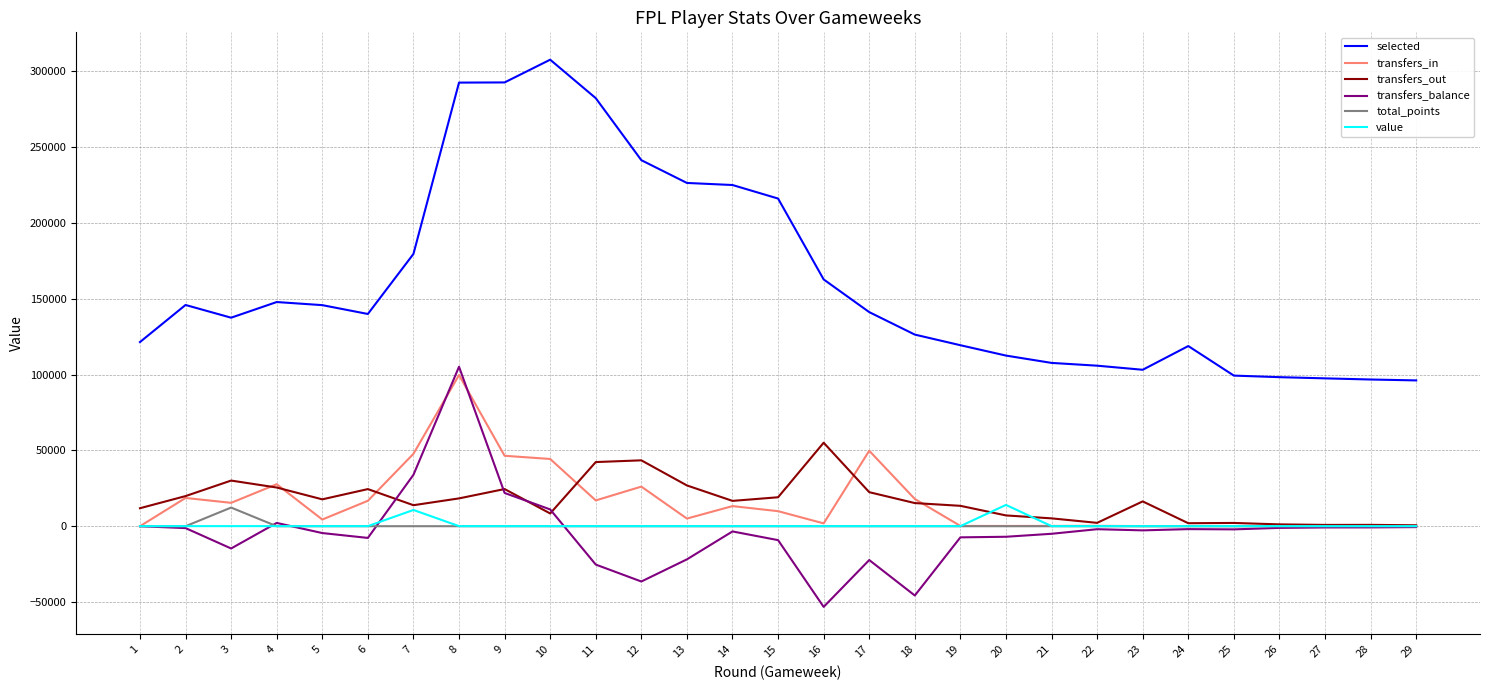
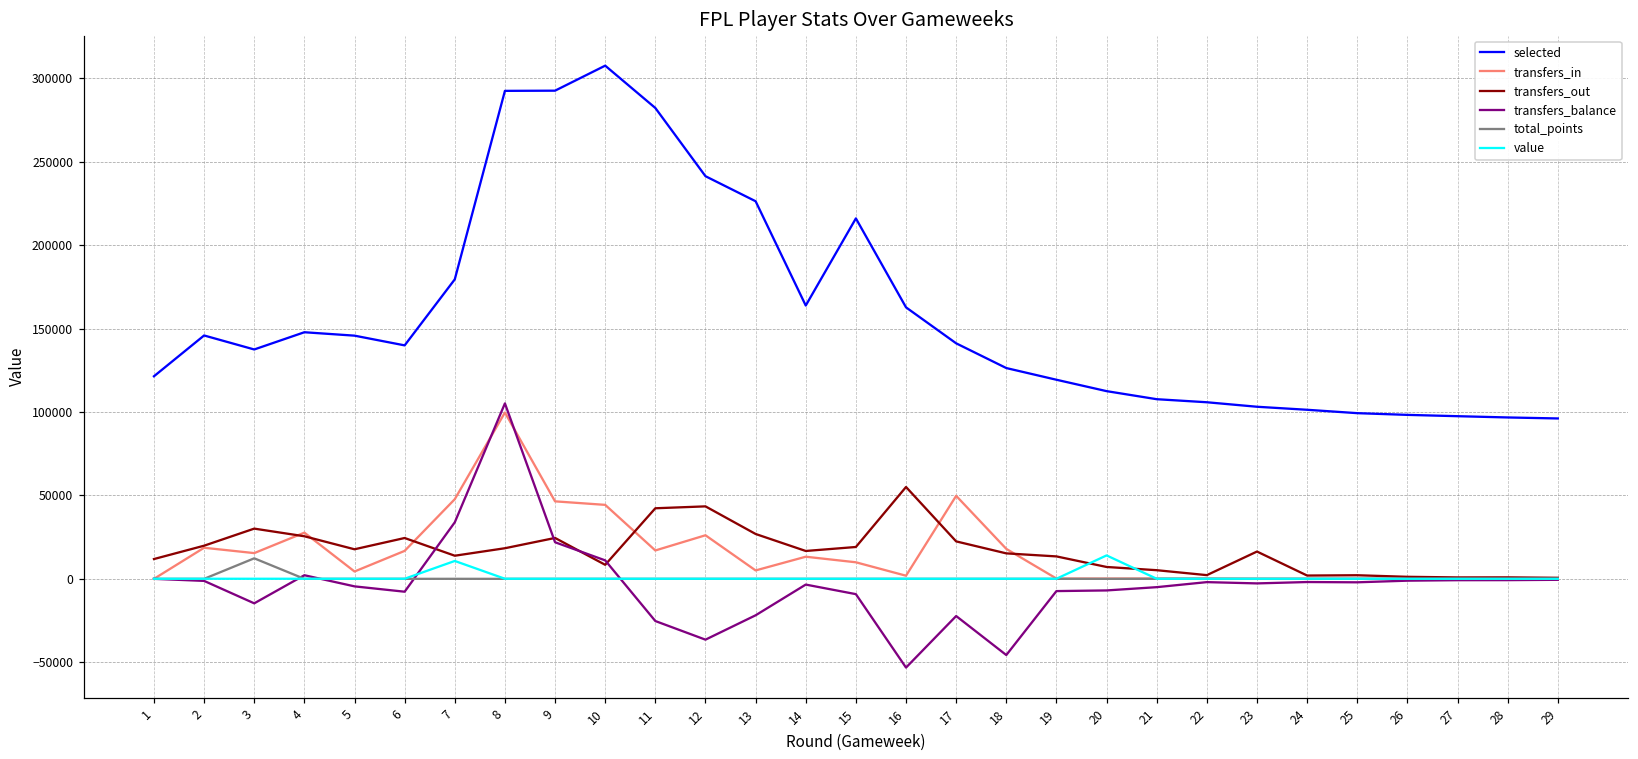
  {
    "selected": {
      "1": 121000,
      "2": 146000,
      "3": 138000,
      "4": 148000,
      "5": 146000,
      "6": 140000,
      "7": 180000,
      "8": 293000,
      "9": 293000,
      "10": 308000,
      "11": 282000,
      "12": 241000,
      "13": 226000,
-     "14": 225000,
+     "14": 164000,
      "15": 216000,
      "16": 163000,
      "17": 141000,
      "18": 126000,
      "19": 119000,
      "20": 113000,
      "21": 108000,
      "22": 106000,
      "23": 103000,
-     "24": 119000,
+     "24": 101000,
      "25": 99000,
      "26": 98000,
      "27": 98000,
      "28": 97000,
      "29": 96000
    },
    "transfers_in": {
      "3": 15000,
      "4": 28000,
      "5": 4000,
      "6": 17000,
      "7": 48000,
      "8": 100000,
      "9": 46000,
      "10": 44000,
      "11": 17000,
      "12": 26000,
      "13": 5000,
      "14": 13000,
      "15": 10000,
      "16": 2000,
      "17": 50000,
      "18": 18000
    },
    "transfers_out": {
      "1": 12000,
      "3": 30000,
      "4": 26000,
      "5": 18000,
      "6": 24000,
      "7": 14000,
      "8": 18000,
      "9": 25000,
      "10": 8000,
      "11": 42000,
      "12": 43000,
      "13": 27000,
      "14": 17000,
      "15": 19000,
      "16": 55000,
      "17": 22000,
      "18": 15000,
      "19": 13000,
      "20": 7000,
      "21": 5000,
      "22": 2000,
      "23": 16000,
      "24": 2000,
      "25": 2000
    },
    "transfers_balance": {
      "3": -15000,
      "4": 2000,
      "5": -5000,
      "6": -8000,
      "7": 34000,
      "8": 105000,
      "9": 22000,
      "10": 11000,
      "11": -25000,
      "12": -36000,
      "13": -22000,
      "14": -3000,
      "15": -9000,
      "16": -53000,
      "17": -22000,
      "18": -46000,
      "19": -7000,
      "20": -7000,
      "21": -5000,
      "22": -2000,
      "23": -3000,
      "24": -2000,
      "25": -2000
    },
    "total_points": {
      "3": 12000,
      "7": 0
    },
    "value": {
      "3": 0,
      "7": 11000,
      "20": 14000
    }
  }
